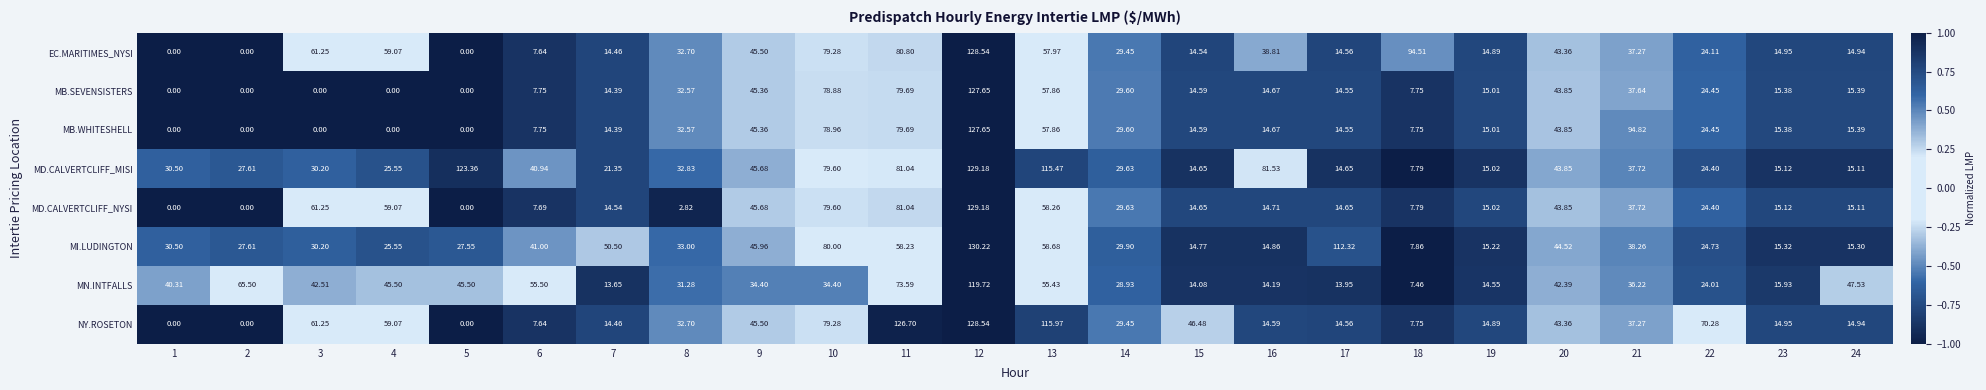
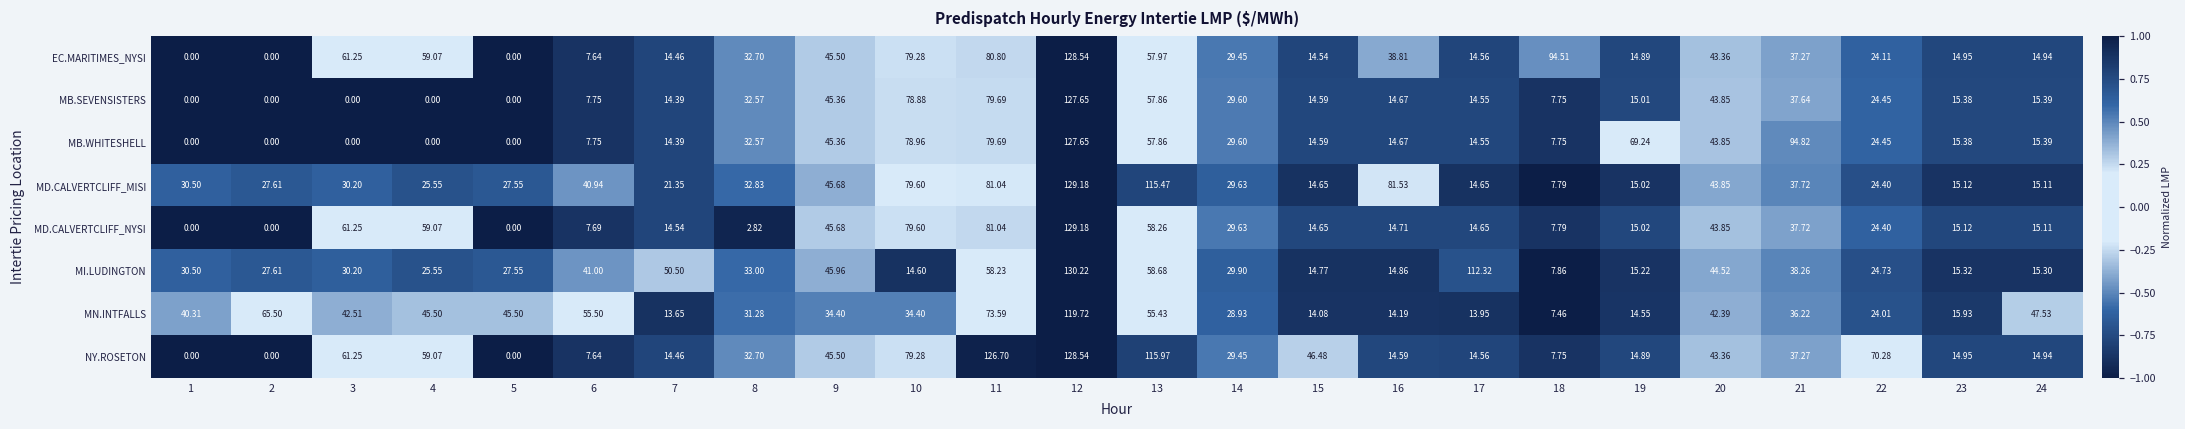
  {
    "EC.MARITIMES_NYSI": {
      "1": 0.00,
      "2": 0.00,
      "3": 61.25,
      "4": 59.07,
      "5": 0.00,
      "6": 7.64,
      "7": 14.46,
      "8": 32.70,
      "9": 45.50,
      "10": 79.28,
      "11": 80.80,
      "12": 128.54,
      "13": 57.97,
      "14": 29.45,
      "15": 14.54,
      "16": 38.81,
      "17": 14.56,
      "18": 94.51,
      "19": 14.89,
      "20": 43.36,
      "21": 37.27,
      "22": 24.11,
      "23": 14.95,
      "24": 14.94
    },
    "MB.SEVENSISTERS": {
      "1": 0.00,
      "2": 0.00,
      "3": 0.00,
      "4": 0.00,
      "5": 0.00,
      "6": 7.75,
      "7": 14.39,
      "8": 32.57,
      "9": 45.36,
      "10": 78.88,
      "11": 79.69,
      "12": 127.65,
      "13": 57.86,
      "14": 29.60,
      "15": 14.59,
      "16": 14.67,
      "17": 14.55,
      "18": 7.75,
      "19": 15.01,
      "20": 43.85,
      "21": 37.64,
      "22": 24.45,
      "23": 15.38,
      "24": 15.39
    },
    "MB.WHITESHELL": {
      "1": 0.00,
      "2": 0.00,
      "3": 0.00,
      "4": 0.00,
      "5": 0.00,
      "6": 7.75,
      "7": 14.39,
      "8": 32.57,
      "9": 45.36,
      "10": 78.96,
      "11": 79.69,
      "12": 127.65,
      "13": 57.86,
      "14": 29.60,
      "15": 14.59,
      "16": 14.67,
      "17": 14.55,
      "18": 7.75,
-     "19": 15.01,
+     "19": 69.24,
      "20": 43.85,
      "21": 94.82,
      "22": 24.45,
      "23": 15.38,
      "24": 15.39
    },
    "MD.CALVERTCLIFF_MISI": {
      "1": 30.50,
      "2": 27.61,
      "3": 30.20,
      "4": 25.55,
-     "5": 123.36,
+     "5": 27.55,
      "6": 40.94,
      "7": 21.35,
      "8": 32.83,
      "9": 45.68,
      "10": 79.60,
      "11": 81.04,
      "12": 129.18,
      "13": 115.47,
      "14": 29.63,
      "15": 14.65,
      "16": 81.53,
      "17": 14.65,
      "18": 7.79,
      "19": 15.02,
      "20": 43.85,
      "21": 37.72,
      "22": 24.40,
      "23": 15.12,
      "24": 15.11
    },
    "MD.CALVERTCLIFF_NYSI": {
      "1": 0.00,
      "2": 0.00,
      "3": 61.25,
      "4": 59.07,
      "5": 0.00,
      "6": 7.69,
      "7": 14.54,
      "8": 2.82,
      "9": 45.68,
      "10": 79.60,
      "11": 81.04,
      "12": 129.18,
      "13": 58.26,
      "14": 29.63,
      "15": 14.65,
      "16": 14.71,
      "17": 14.65,
      "18": 7.79,
      "19": 15.02,
      "20": 43.85,
      "21": 37.72,
      "22": 24.40,
      "23": 15.12,
      "24": 15.11
    },
    "MI.LUDINGTON": {
      "1": 30.50,
      "2": 27.61,
      "3": 30.20,
      "4": 25.55,
      "5": 27.55,
      "6": 41.00,
      "7": 50.50,
      "8": 33.00,
      "9": 45.96,
-     "10": 80.00,
+     "10": 14.60,
      "11": 58.23,
      "12": 130.22,
      "13": 58.68,
      "14": 29.90,
      "15": 14.77,
      "16": 14.86,
      "17": 112.32,
      "18": 7.86,
      "19": 15.22,
      "20": 44.52,
      "21": 38.26,
      "22": 24.73,
      "23": 15.32,
      "24": 15.30
    },
    "MN.INTFALLS": {
      "1": 40.31,
      "2": 65.50,
      "3": 42.51,
      "4": 45.50,
      "5": 45.50,
      "6": 55.50,
      "7": 13.65,
      "8": 31.28,
      "9": 34.40,
      "10": 34.40,
      "11": 73.59,
      "12": 119.72,
      "13": 55.43,
      "14": 28.93,
      "15": 14.08,
      "16": 14.19,
      "17": 13.95,
      "18": 7.46,
      "19": 14.55,
      "20": 42.39,
      "21": 36.22,
      "22": 24.01,
      "23": 15.93,
      "24": 47.53
    },
    "NY.ROSETON": {
      "1": 0.00,
      "2": 0.00,
      "3": 61.25,
      "4": 59.07,
      "5": 0.00,
      "6": 7.64,
      "7": 14.46,
      "8": 32.70,
      "9": 45.50,
      "10": 79.28,
      "11": 126.70,
      "12": 128.54,
      "13": 115.97,
      "14": 29.45,
      "15": 46.48,
      "16": 14.59,
      "17": 14.56,
      "18": 7.75,
      "19": 14.89,
      "20": 43.36,
      "21": 37.27,
      "22": 70.28,
      "23": 14.95,
      "24": 14.94
    }
  }
